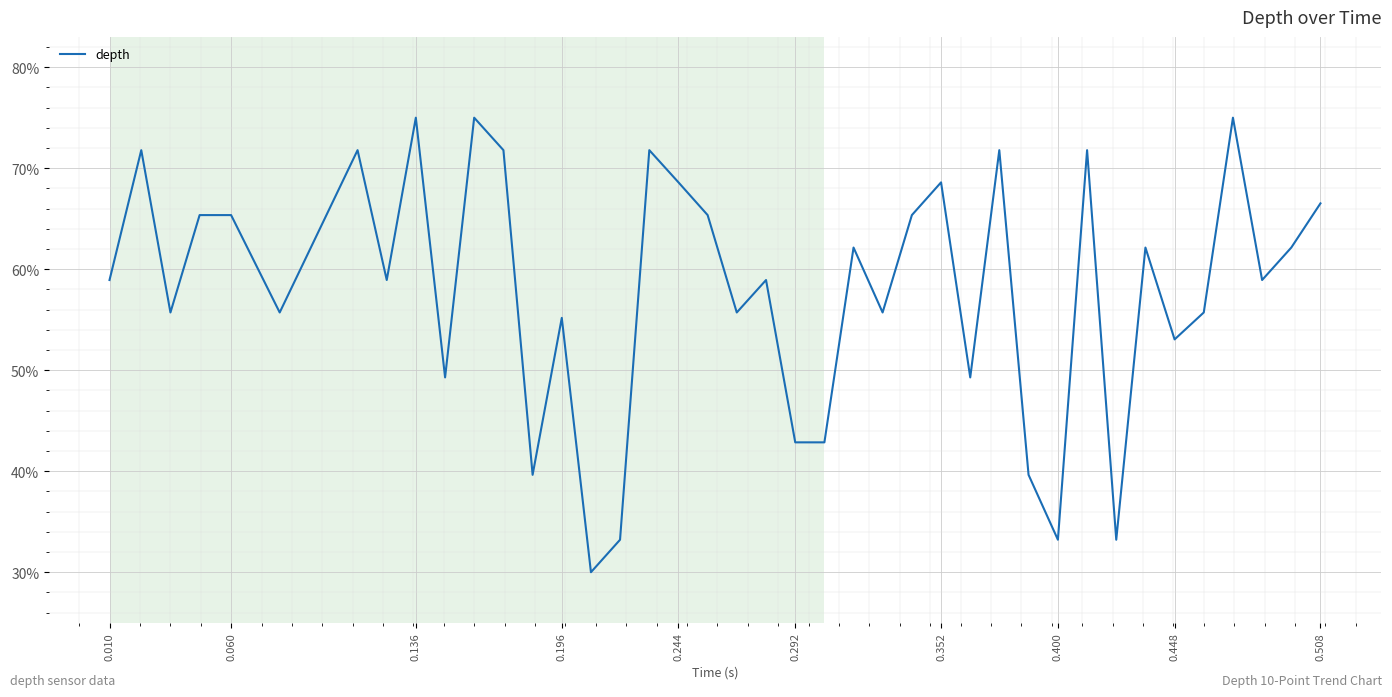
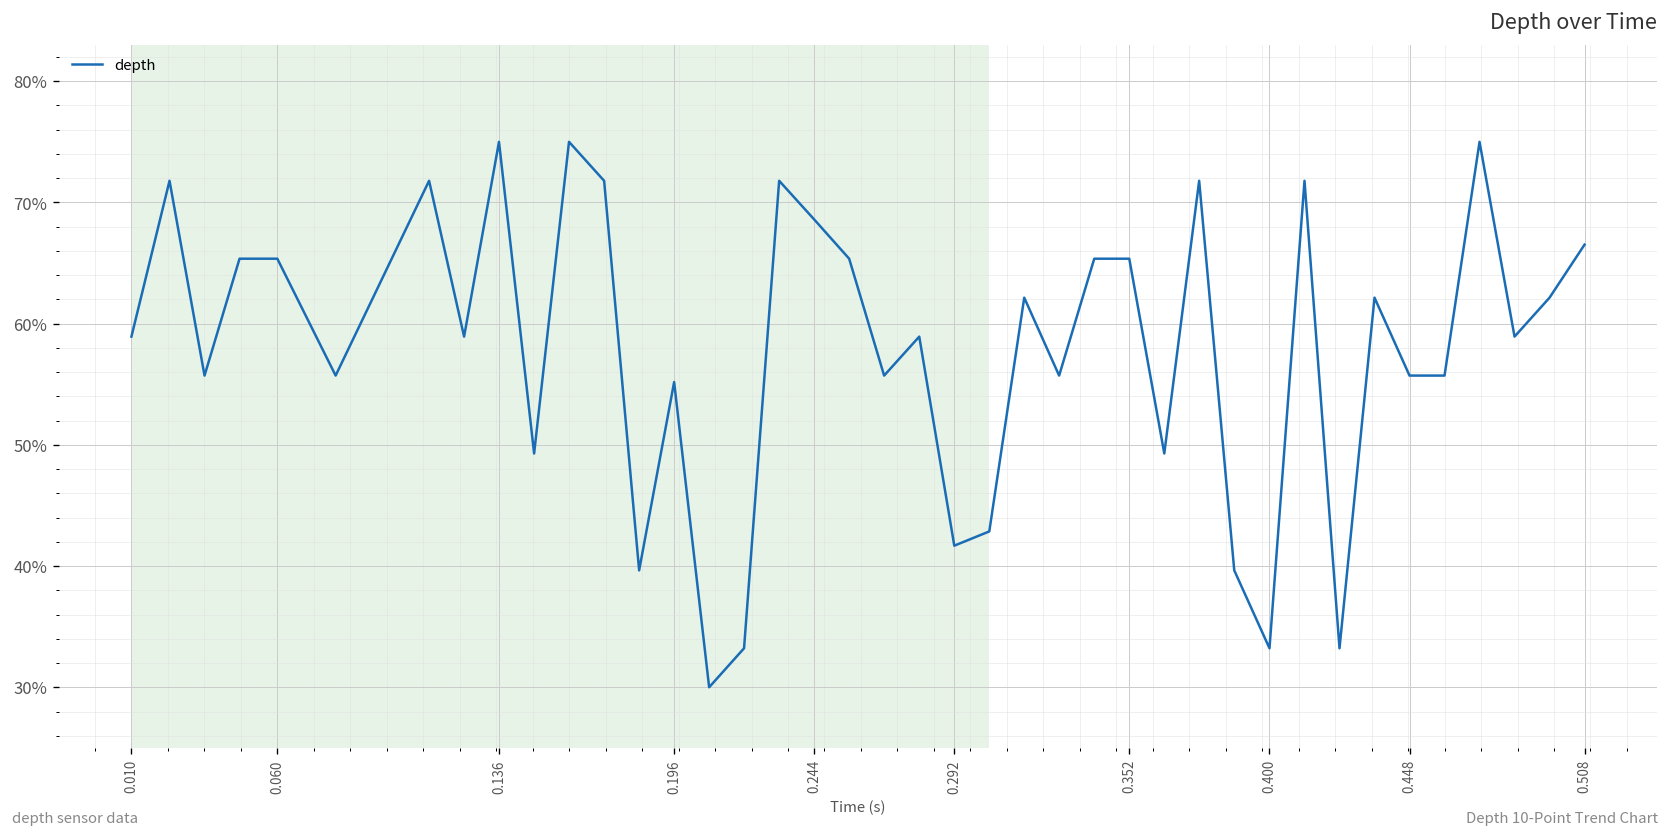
  {
    "0.010": "58.9%",
    "0.060": "65.4%",
    "0.136": "75.0%",
    "0.196": "55.2%",
    "0.244": "68.6%",
-   "0.292": "42.9%",
-   "0.352": "68.6%",
+   "0.292": "41.7%",
+   "0.352": "65.4%",
    "0.400": "33.2%",
-   "0.448": "53.0%",
+   "0.448": "55.7%",
    "0.508": "66.5%"
  }
